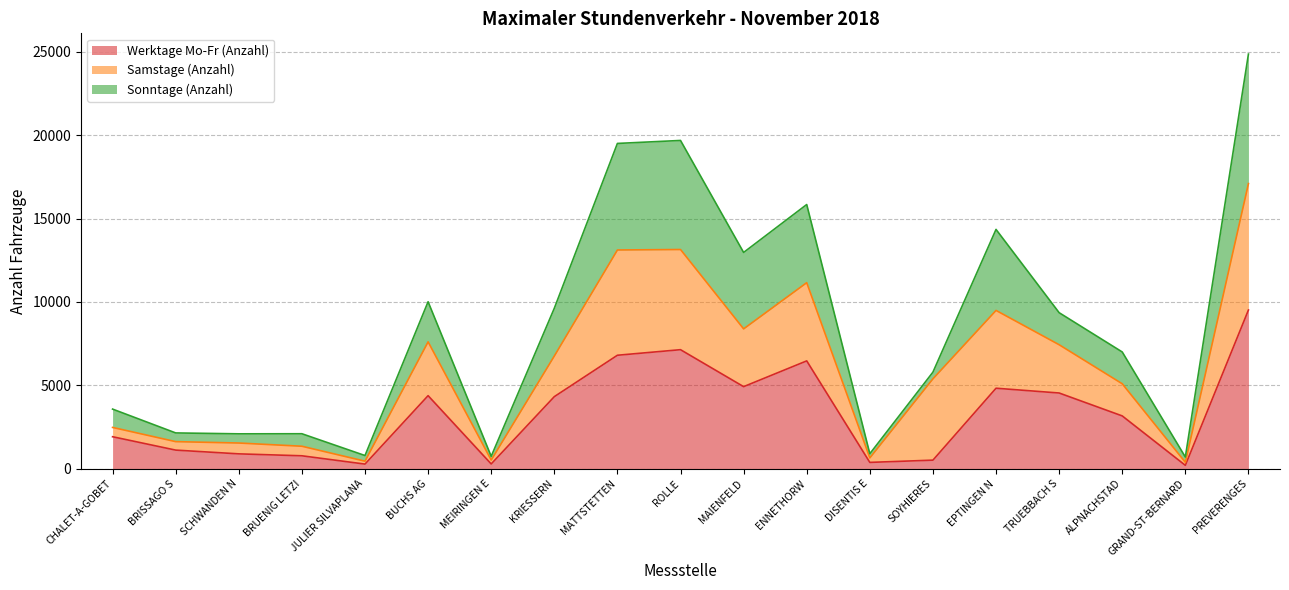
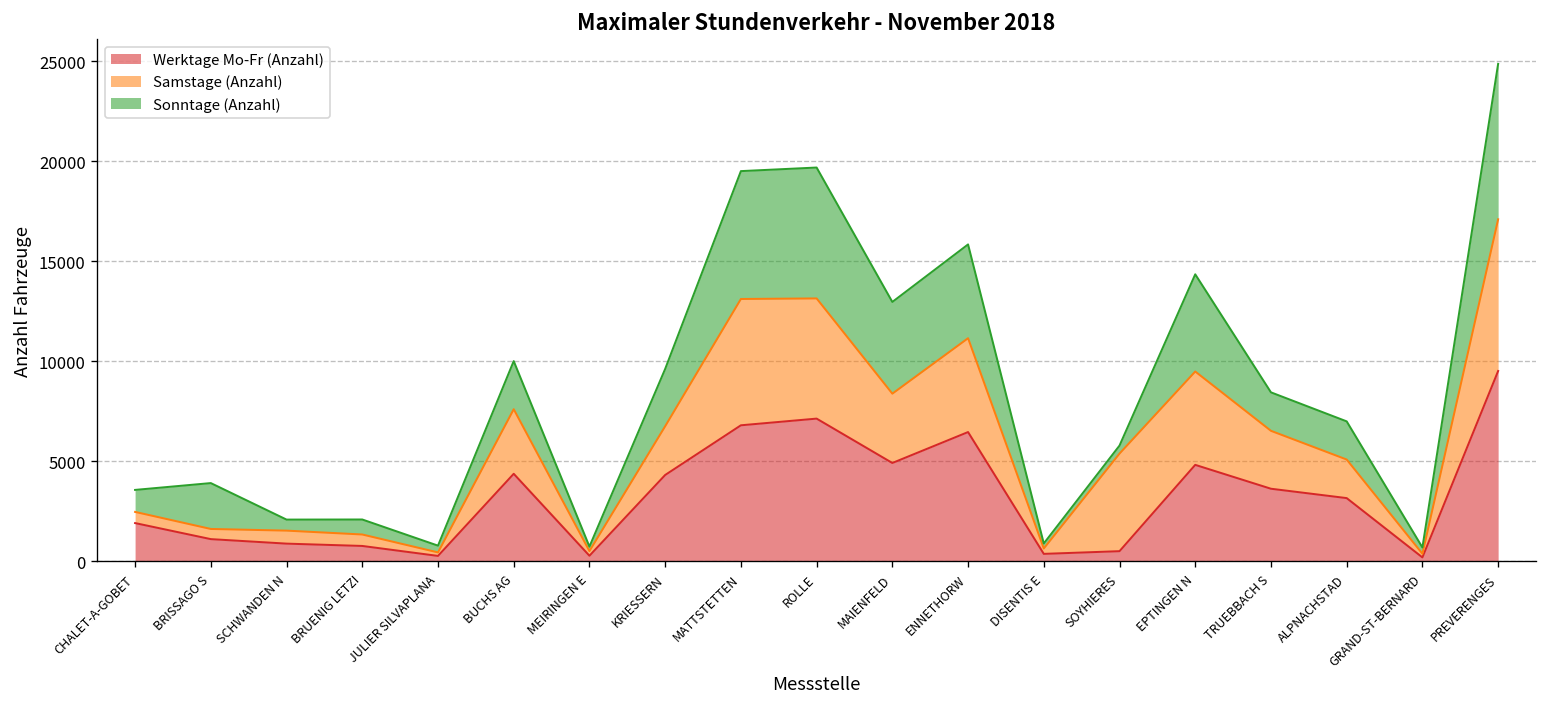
  {
    "Werktage Mo-Fr (Anzahl)": {
      "CHALET-A-GOBET": 1900,
      "BRISSAGO S": 1100,
      "SCHWANDEN N": 900,
      "BRUENIG LETZI": 800,
      "JULIER SILVAPLANA": 300,
      "BUCHS AG": 4400,
      "MEIRINGEN E": 300,
      "KRIESSERN": 4300,
      "MATTSTETTEN": 6800,
      "ROLLE": 7100,
      "MAIENFELD": 4900,
      "ENNETHORW": 6500,
      "DISENTIS E": 400,
      "SOYHIERES": 500,
      "EPTINGEN N": 4800,
-     "TRUEBBACH S": 4500,
+     "TRUEBBACH S": 3600,
      "ALPNACHSTAD": 3200,
      "GRAND-ST-BERNARD": 200,
      "PREVERENGES": 9500
    },
    "Samstage (Anzahl)": {
      "CHALET-A-GOBET": 600,
      "BRISSAGO S": 500,
      "SCHWANDEN N": 700,
      "BRUENIG LETZI": 600,
      "JULIER SILVAPLANA": 200,
      "BUCHS AG": 3200,
      "MEIRINGEN E": 200,
      "KRIESSERN": 2400,
      "MATTSTETTEN": 6300,
      "ROLLE": 6000,
      "MAIENFELD": 3500,
      "ENNETHORW": 4700,
      "DISENTIS E": 300,
      "SOYHIERES": 4900,
      "EPTINGEN N": 4700,
      "TRUEBBACH S": 2900,
      "ALPNACHSTAD": 1900,
      "GRAND-ST-BERNARD": 200,
      "PREVERENGES": 7600
    },
    "Sonntage (Anzahl)": {
      "CHALET-A-GOBET": 1100,
-     "BRISSAGO S": 500,
+     "BRISSAGO S": 2300,
      "SCHWANDEN N": 600,
      "BRUENIG LETZI": 700,
      "JULIER SILVAPLANA": 300,
      "BUCHS AG": 2400,
      "MEIRINGEN E": 200,
      "KRIESSERN": 2900,
      "MATTSTETTEN": 6400,
      "ROLLE": 6500,
      "MAIENFELD": 4600,
      "ENNETHORW": 4700,
      "DISENTIS E": 300,
      "SOYHIERES": 400,
      "EPTINGEN N": 4900,
      "TRUEBBACH S": 1900,
      "ALPNACHSTAD": 1900,
      "GRAND-ST-BERNARD": 300,
      "PREVERENGES": 7800
    }
  }
